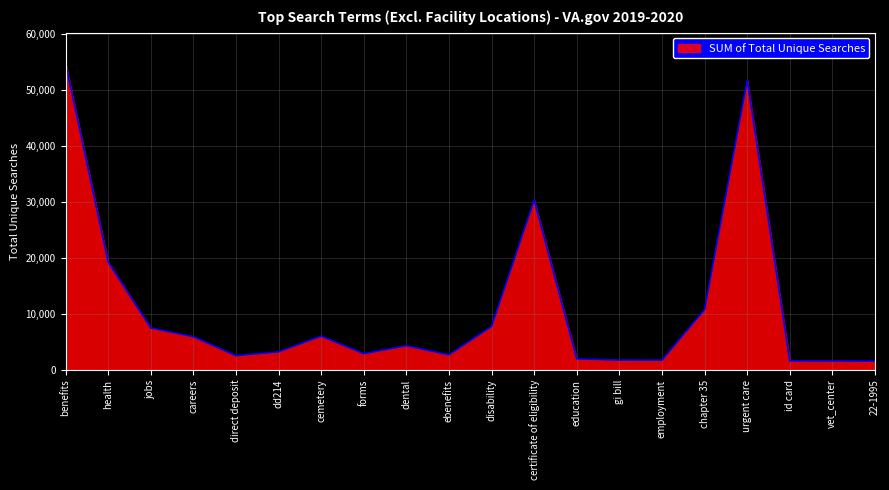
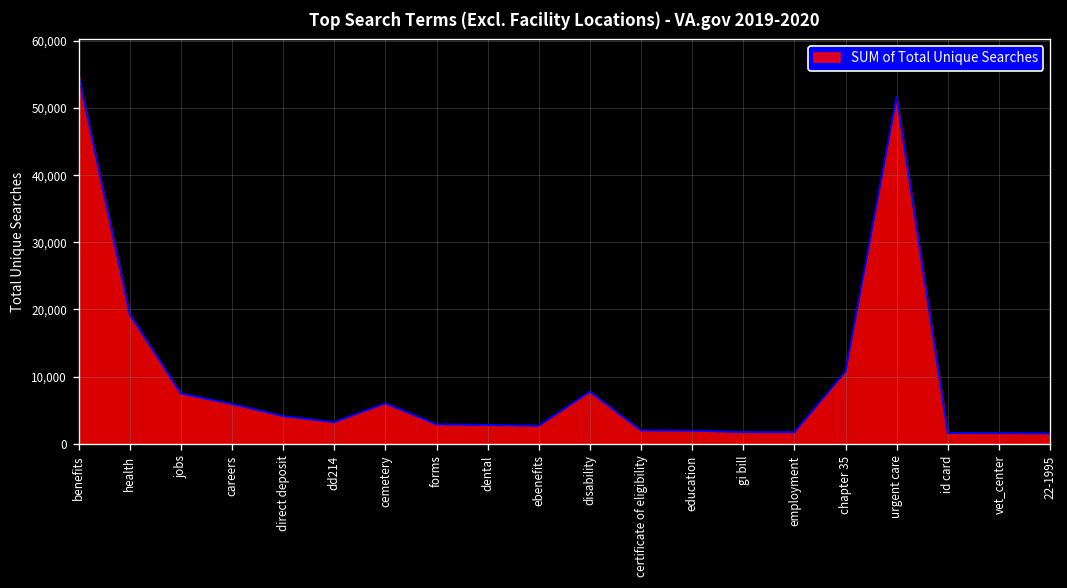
  {
    "benefits": "55,000",
    "health": "19,000",
    "jobs": "7,000",
    "careers": "6,000",
-   "direct deposit": "3,000",
+   "direct deposit": "4,000",
    "dd214": "3,000",
    "cemetery": "6,000",
    "forms": "3,000",
-   "dental": "4,000",
+   "dental": "3,000",
    "ebenefits": "3,000",
    "disability": "8,000",
-   "certificate of eligibility": "30,000",
+   "certificate of eligibility": "2,000",
    "education": "2,000",
    "gi bill": "2,000",
    "employment": "2,000",
    "chapter 35": "11,000",
    "urgent care": "52,000",
    "id card": "2,000",
    "vet_center": "2,000",
    "22-1995": "2,000"
  }
